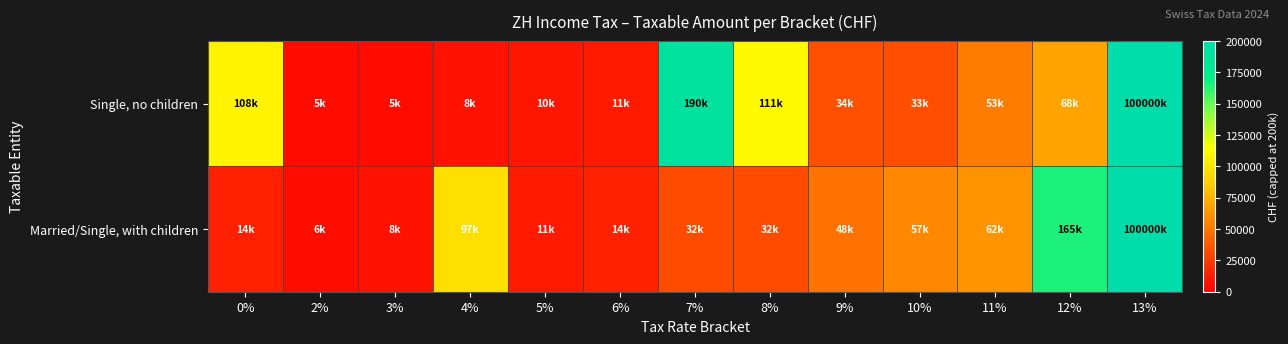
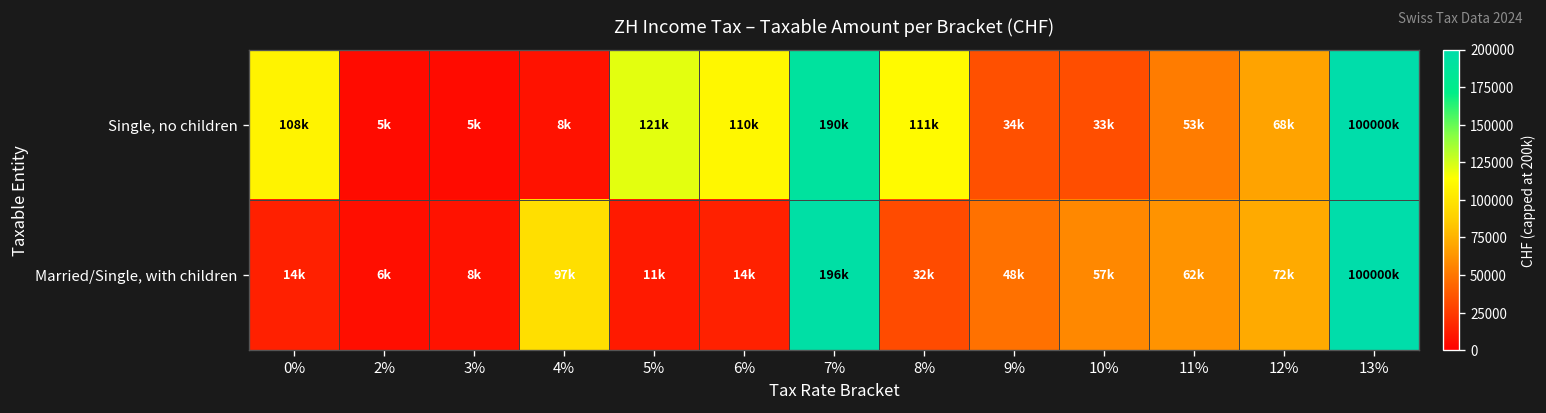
  {
    "Single, no children": {
      "0%": "108k",
      "2%": "5k",
      "3%": "5k",
      "4%": "8k",
-     "5%": "10k",
-     "6%": "11k",
+     "5%": "121k",
+     "6%": "110k",
      "7%": "190k",
      "8%": "111k",
      "9%": "34k",
      "10%": "33k",
      "11%": "53k",
      "12%": "68k",
      "13%": "100000k"
    },
    "Married/Single, with children": {
      "0%": "14k",
      "2%": "6k",
      "3%": "8k",
      "4%": "97k",
      "5%": "11k",
      "6%": "14k",
-     "7%": "32k",
+     "7%": "196k",
      "8%": "32k",
      "9%": "48k",
      "10%": "57k",
      "11%": "62k",
-     "12%": "165k",
+     "12%": "72k",
      "13%": "100000k"
    }
  }
